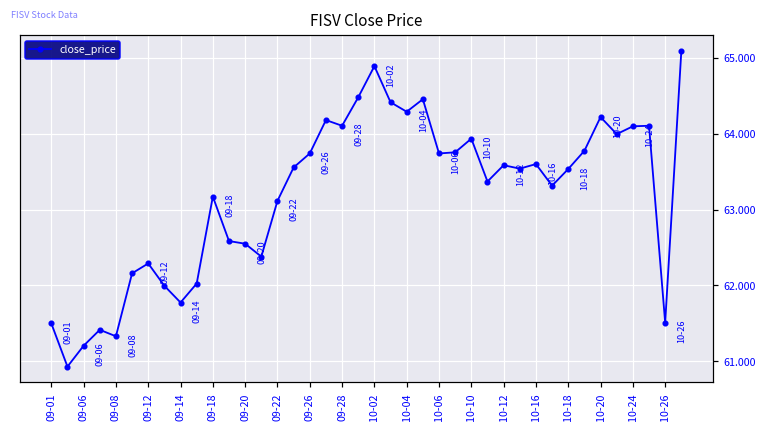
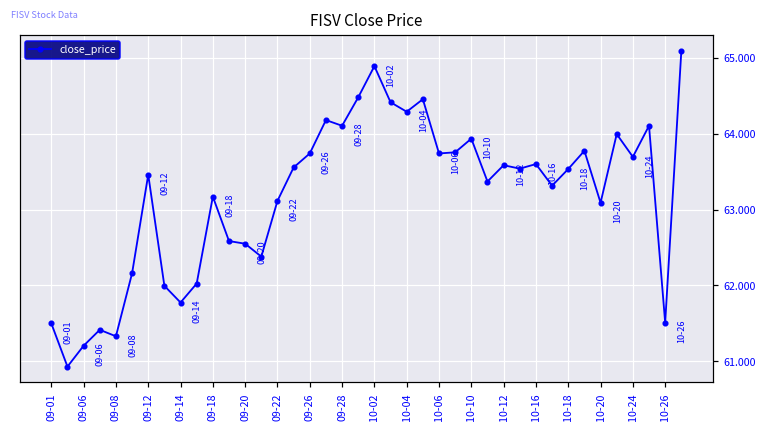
  {
    "09-01": 61.5,
-   "09-12": 62.3,
+   "09-12": 63.5,
    "09-20": 62.6,
    "10-04": 64.3,
    "10-06": 63.7,
    "10-16": 63.6,
-   "10-20": 64.2,
-   "10-24": 64.1
+   "10-20": 63.1,
+   "10-24": 63.7
  }
